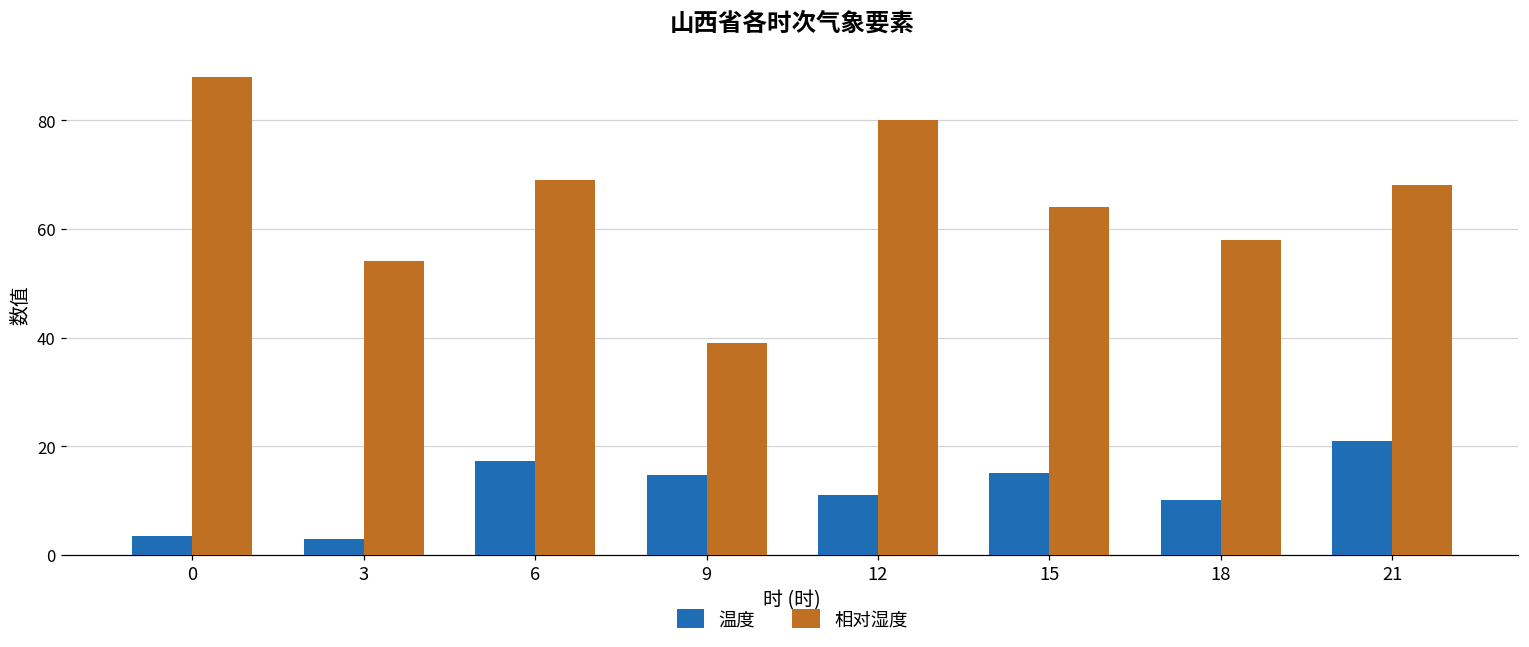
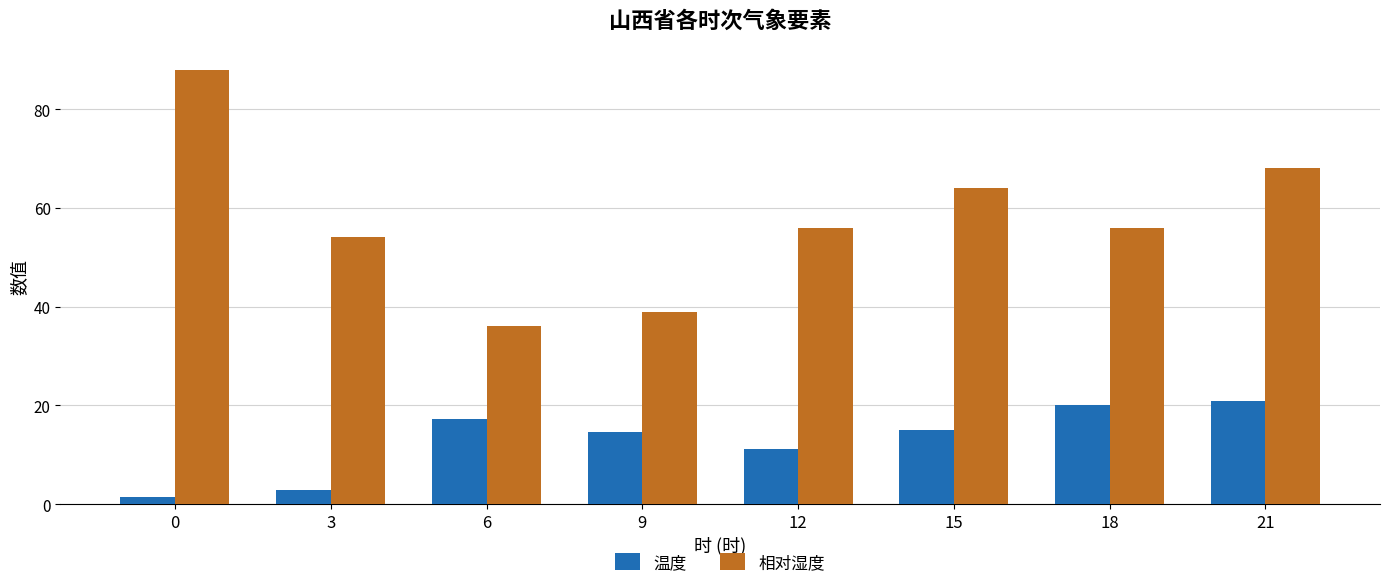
  {
    "温度": {
-     "0": 4,
+     "0": 2,
      "3": 3,
      "6": 17,
      "9": 15,
      "12": 11,
      "15": 15,
-     "18": 10,
+     "18": 20,
      "21": 21
    },
    "相对湿度": {
      "0": 88,
      "3": 54,
-     "6": 69,
+     "6": 36,
      "9": 39,
-     "12": 80,
+     "12": 56,
      "15": 64,
-     "18": 58,
+     "18": 56,
      "21": 68
    }
  }
